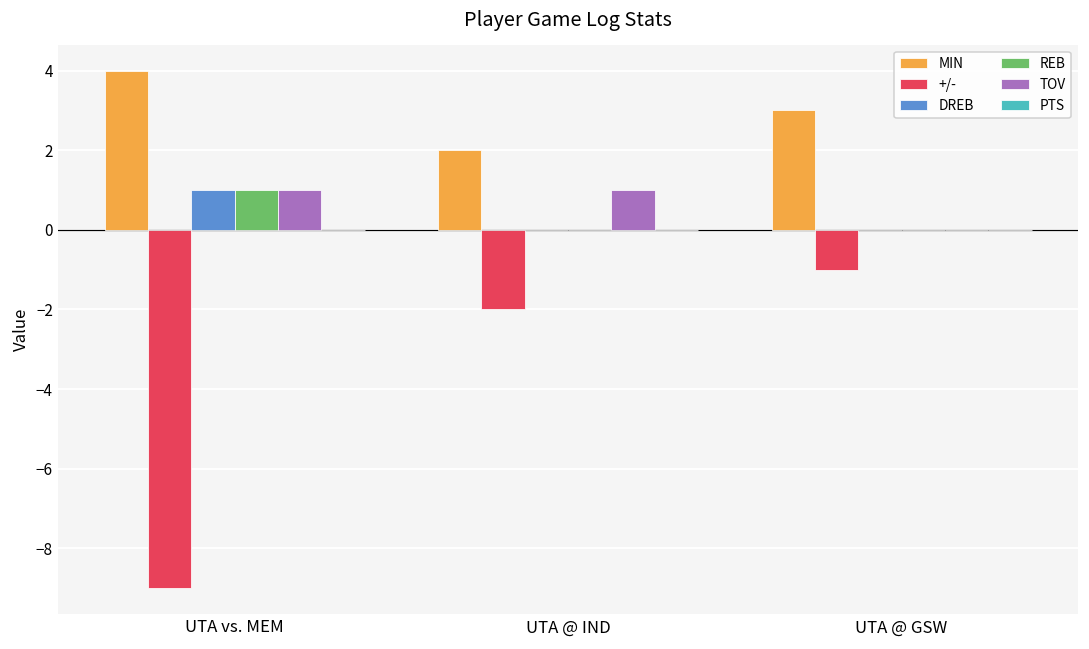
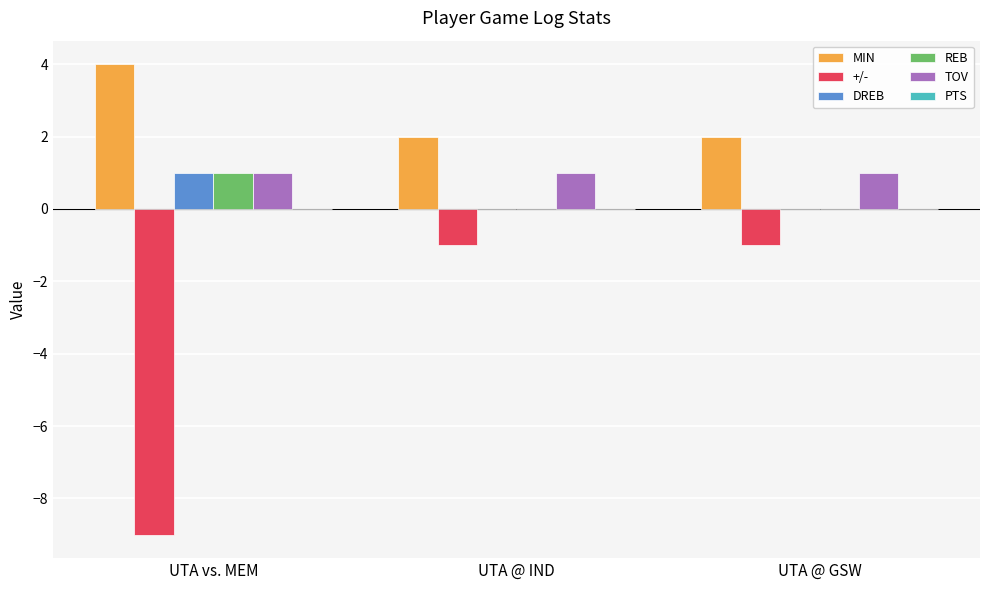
  {
    "MIN": {
      "UTA vs. MEM": 4,
      "UTA @ IND": 2,
-     "UTA @ GSW": 3
+     "UTA @ GSW": 2
    },
    "+/-": {
      "UTA vs. MEM": -9,
-     "UTA @ IND": -2,
+     "UTA @ IND": -1,
      "UTA @ GSW": -1
    },
    "REB": {
      "UTA vs. MEM": 1,
      "UTA @ IND": 0,
      "UTA @ GSW": 0
    },
    "TOV": {
      "UTA vs. MEM": 1,
      "UTA @ IND": 1,
-     "UTA @ GSW": 0
+     "UTA @ GSW": 1
    }
  }
